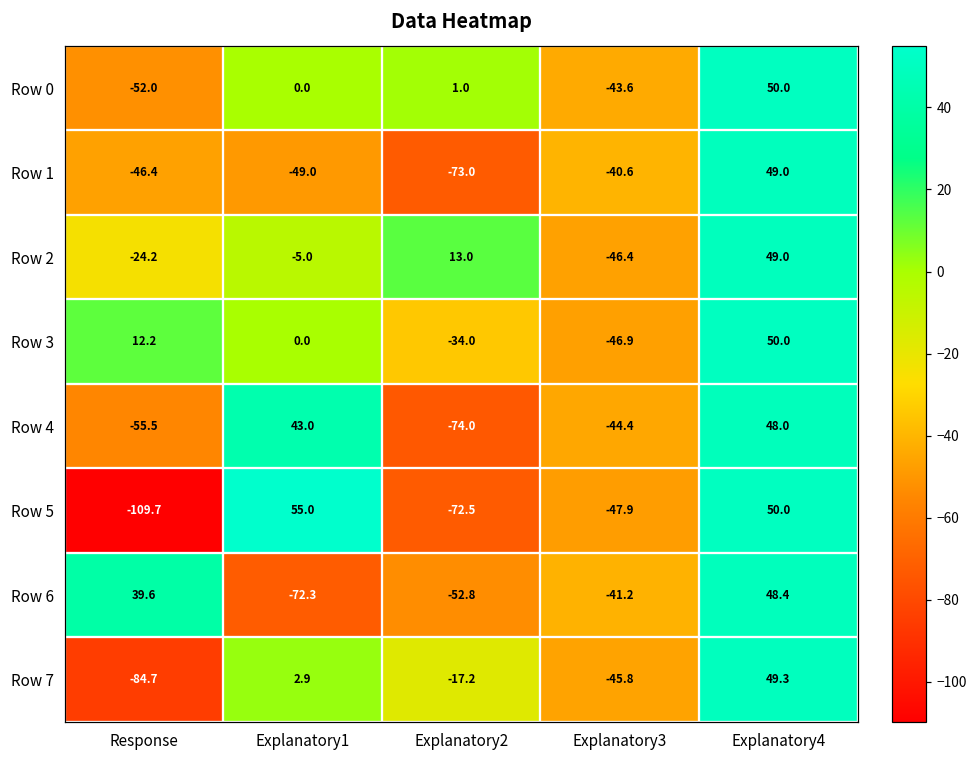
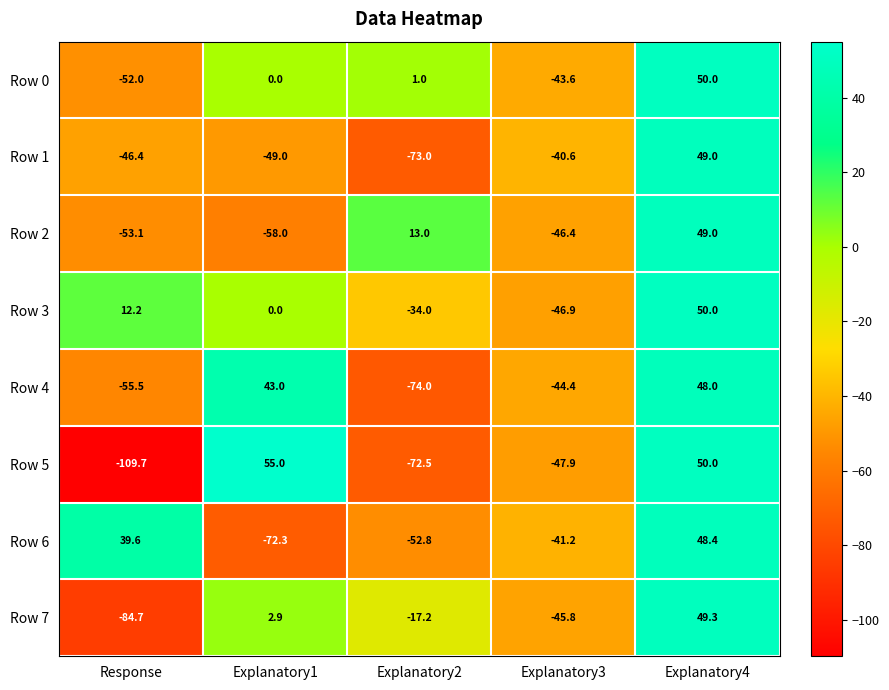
  {
    "Row 0": {
      "Response": -52.0,
      "Explanatory1": 0.0,
      "Explanatory2": 1.0,
      "Explanatory3": -43.6,
      "Explanatory4": 50.0
    },
    "Row 1": {
      "Response": -46.4,
      "Explanatory1": -49.0,
      "Explanatory2": -73.0,
      "Explanatory3": -40.6,
      "Explanatory4": 49.0
    },
    "Row 2": {
-     "Response": -24.2,
-     "Explanatory1": -5.0,
+     "Response": -53.1,
+     "Explanatory1": -58.0,
      "Explanatory2": 13.0,
      "Explanatory3": -46.4,
      "Explanatory4": 49.0
    },
    "Row 3": {
      "Response": 12.2,
      "Explanatory1": 0.0,
      "Explanatory2": -34.0,
      "Explanatory3": -46.9,
      "Explanatory4": 50.0
    },
    "Row 4": {
      "Response": -55.5,
      "Explanatory1": 43.0,
      "Explanatory2": -74.0,
      "Explanatory3": -44.4,
      "Explanatory4": 48.0
    },
    "Row 5": {
      "Response": -109.7,
      "Explanatory1": 55.0,
      "Explanatory2": -72.5,
      "Explanatory3": -47.9,
      "Explanatory4": 50.0
    },
    "Row 6": {
      "Response": 39.6,
      "Explanatory1": -72.3,
      "Explanatory2": -52.8,
      "Explanatory3": -41.2,
      "Explanatory4": 48.4
    },
    "Row 7": {
      "Response": -84.7,
      "Explanatory1": 2.9,
      "Explanatory2": -17.2,
      "Explanatory3": -45.8,
      "Explanatory4": 49.3
    }
  }
